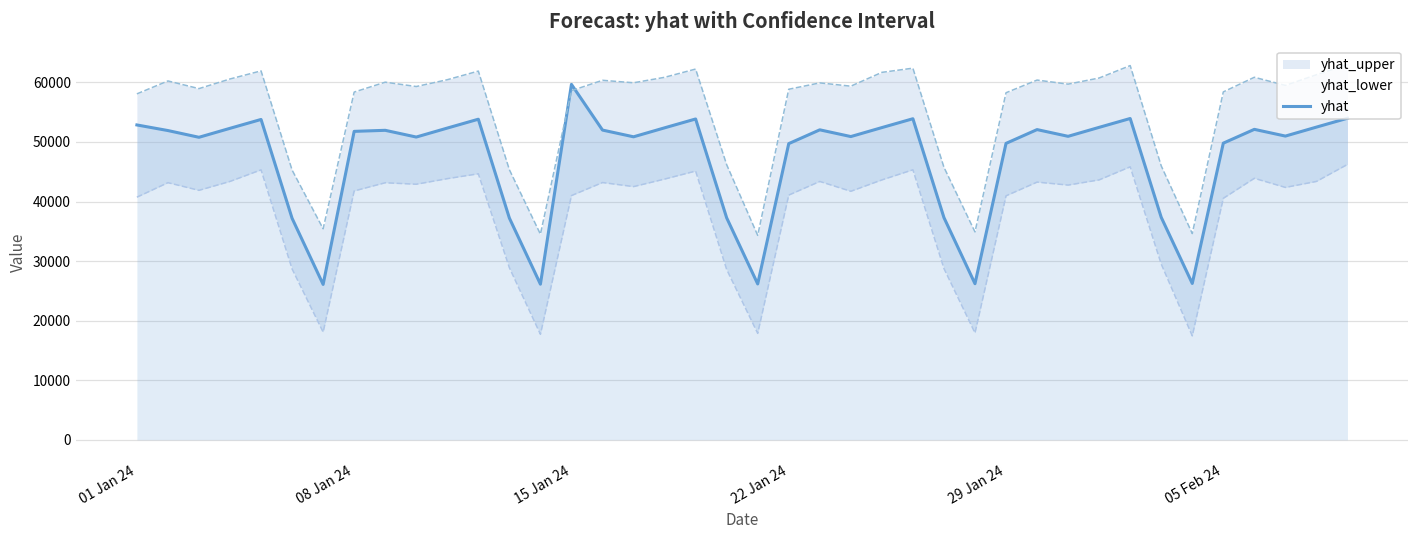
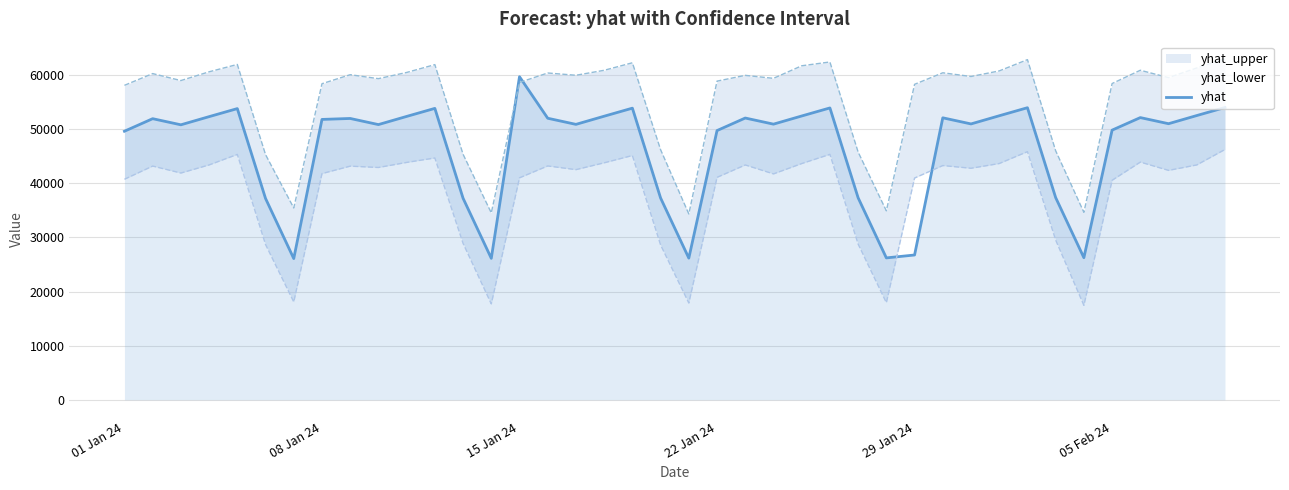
  {
    "yhat": {
-     "01 Jan 24": 53000,
+     "01 Jan 24": 50000,
      "08 Jan 24": 52000,
      "15 Jan 24": 60000,
      "22 Jan 24": 50000,
-     "29 Jan 24": 50000,
+     "29 Jan 24": 27000,
      "05 Feb 24": 50000
    }
  }
